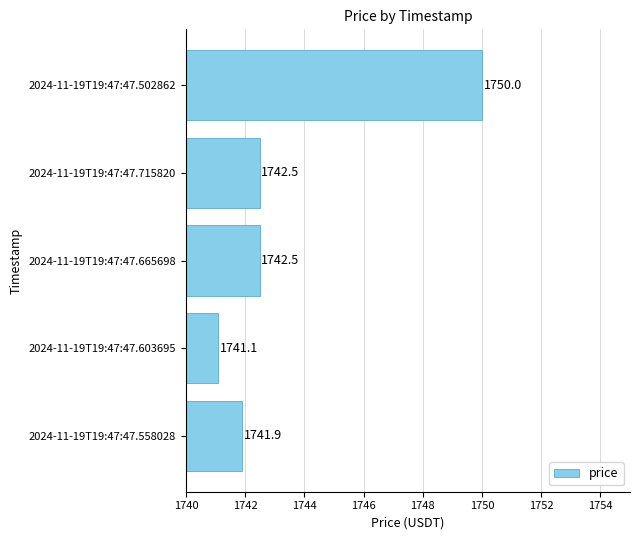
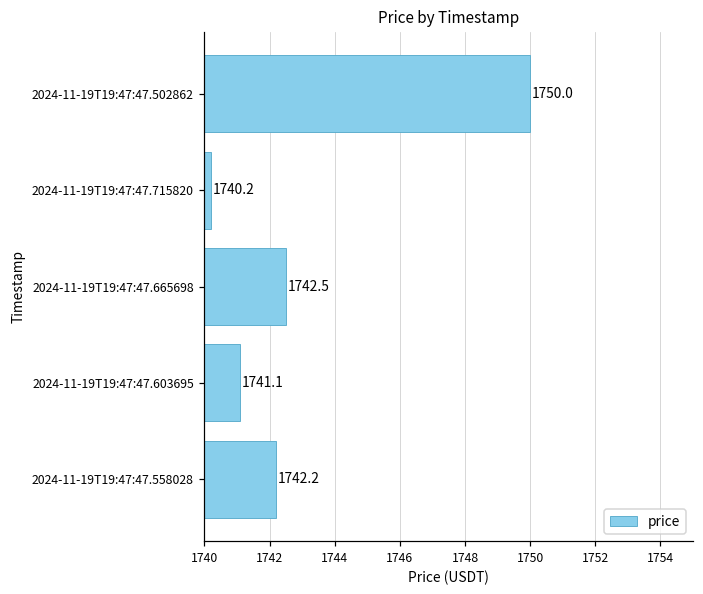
  {
    "2024-11-19T19:47:47.502862": 1750.0,
-   "2024-11-19T19:47:47.715820": 1742.5,
+   "2024-11-19T19:47:47.715820": 1740.2,
    "2024-11-19T19:47:47.665698": 1742.5,
    "2024-11-19T19:47:47.603695": 1741.1,
-   "2024-11-19T19:47:47.558028": 1741.9
+   "2024-11-19T19:47:47.558028": 1742.2
  }
